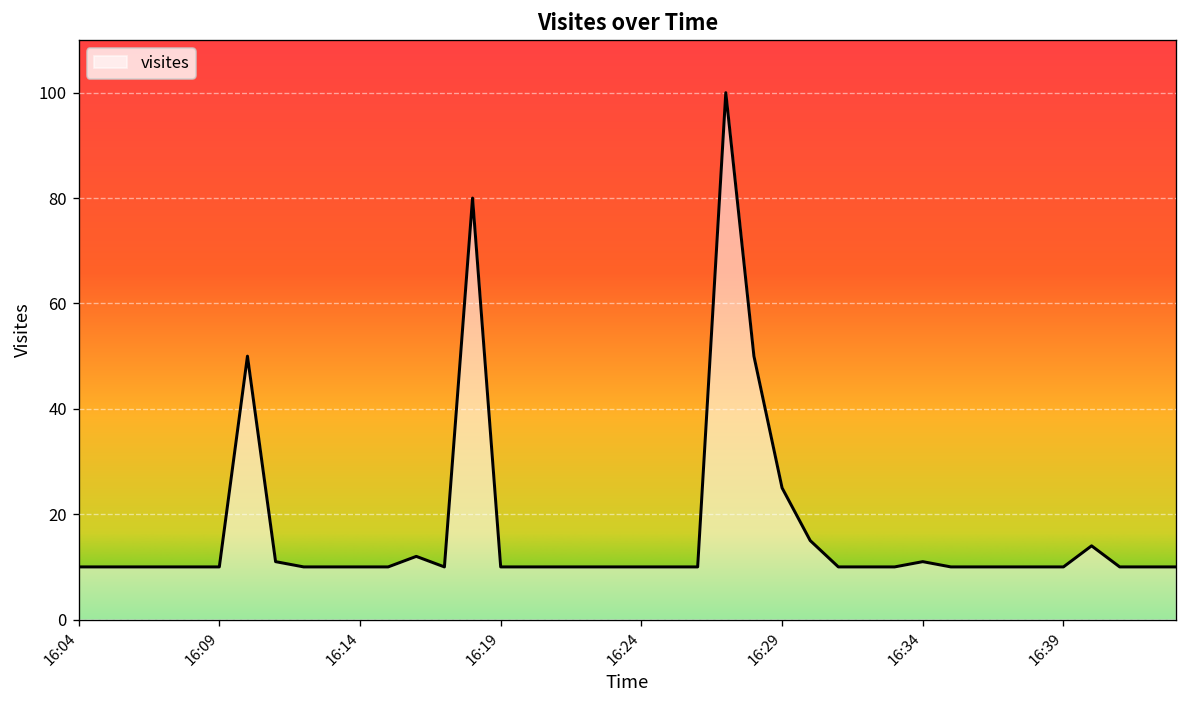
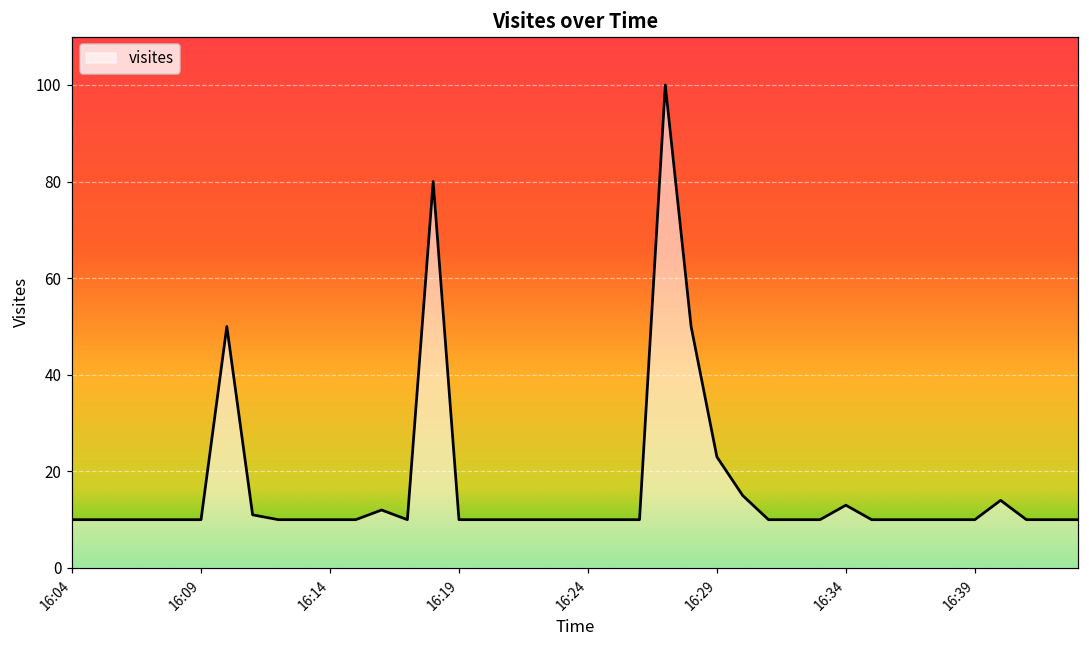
  {
    "16:04": 10,
    "16:09": 10,
    "16:14": 10,
    "16:19": 10,
    "16:24": 10,
-   "16:29": 25,
-   "16:34": 11,
+   "16:29": 23,
+   "16:34": 13,
    "16:39": 10
  }
